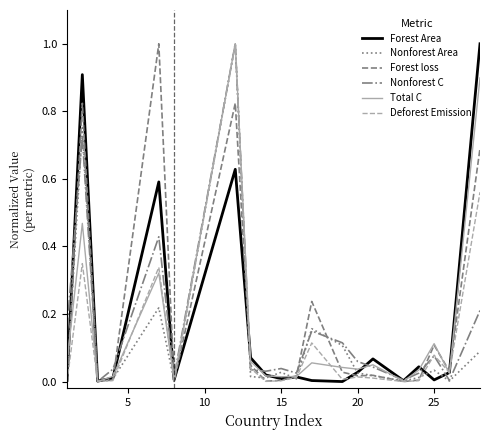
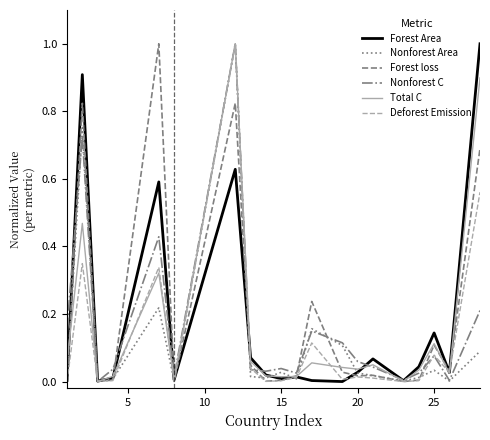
  {
    "Forest Area": {
-     "25": 0.00
+     "25": 0.14
    }
  }
